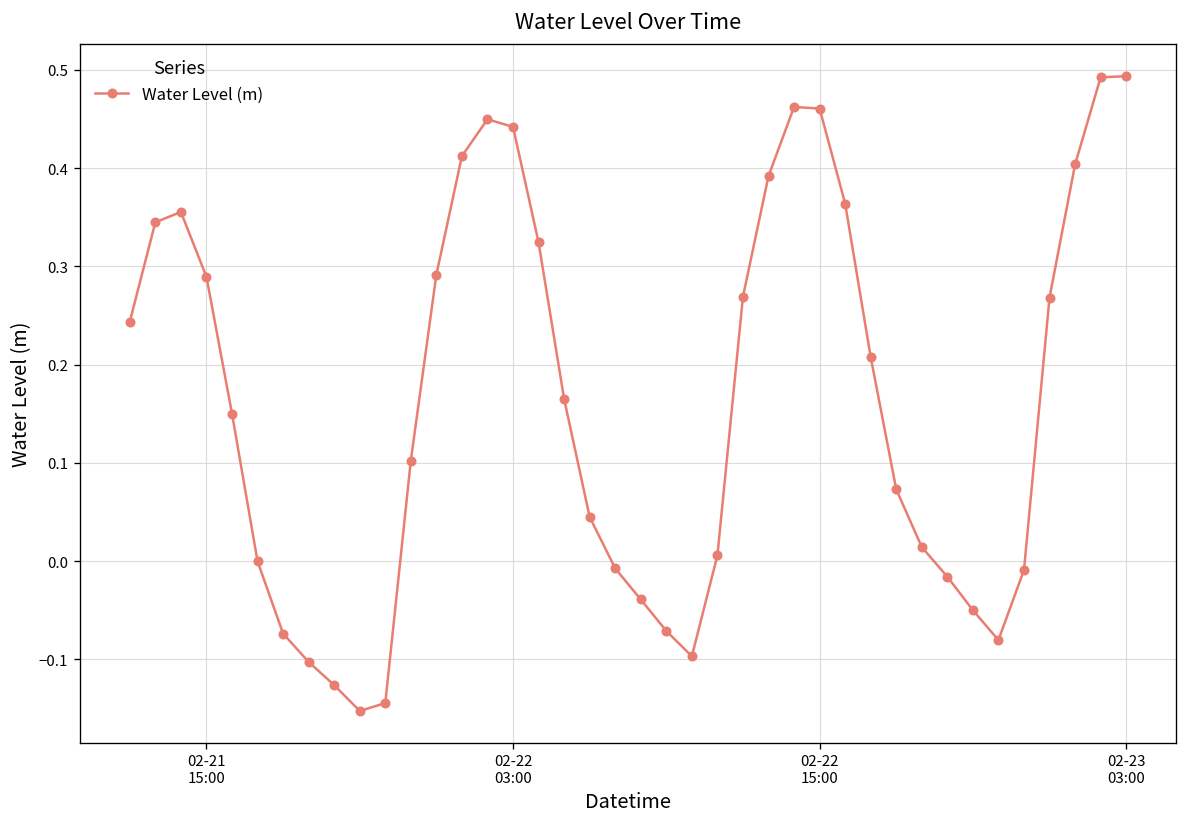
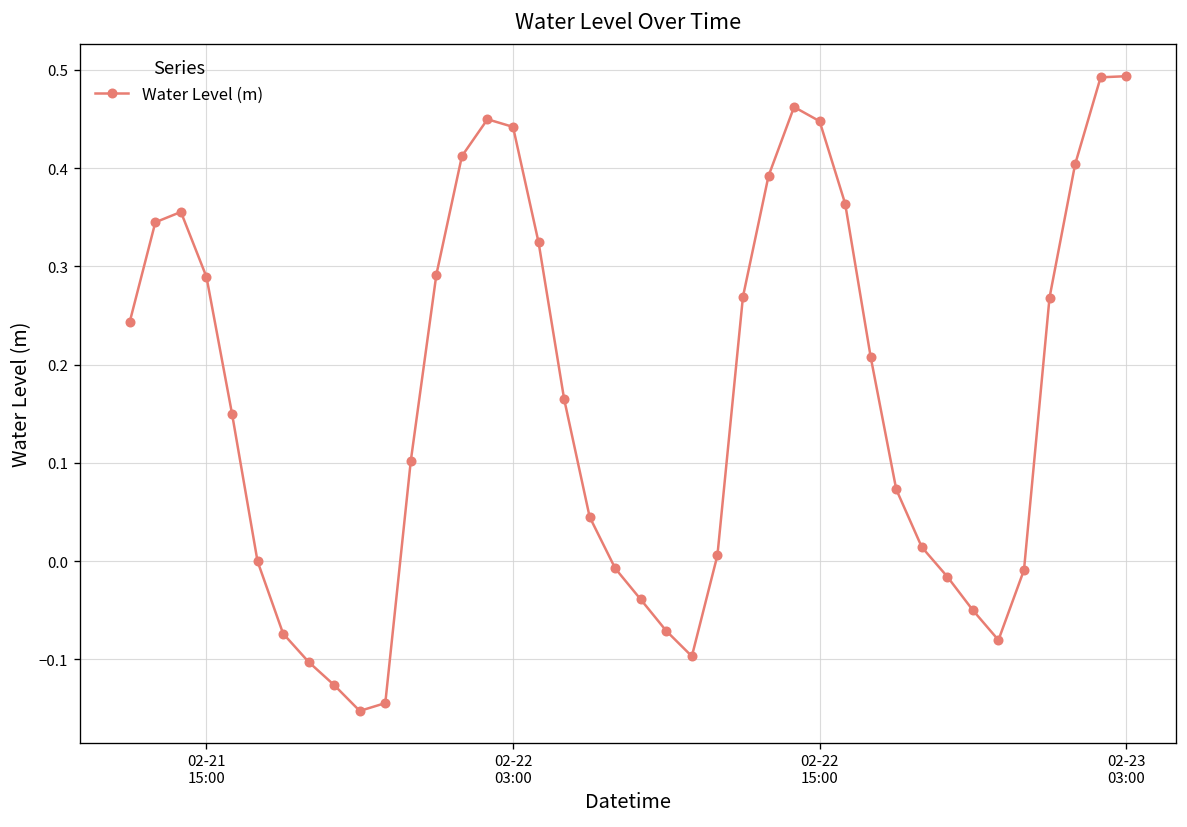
  {
    "02-21 15:00": 0.29,
    "02-22 03:00": 0.44,
-   "02-22 15:00": 0.46,
+   "02-22 15:00": 0.45,
    "02-23 03:00": 0.49
  }
